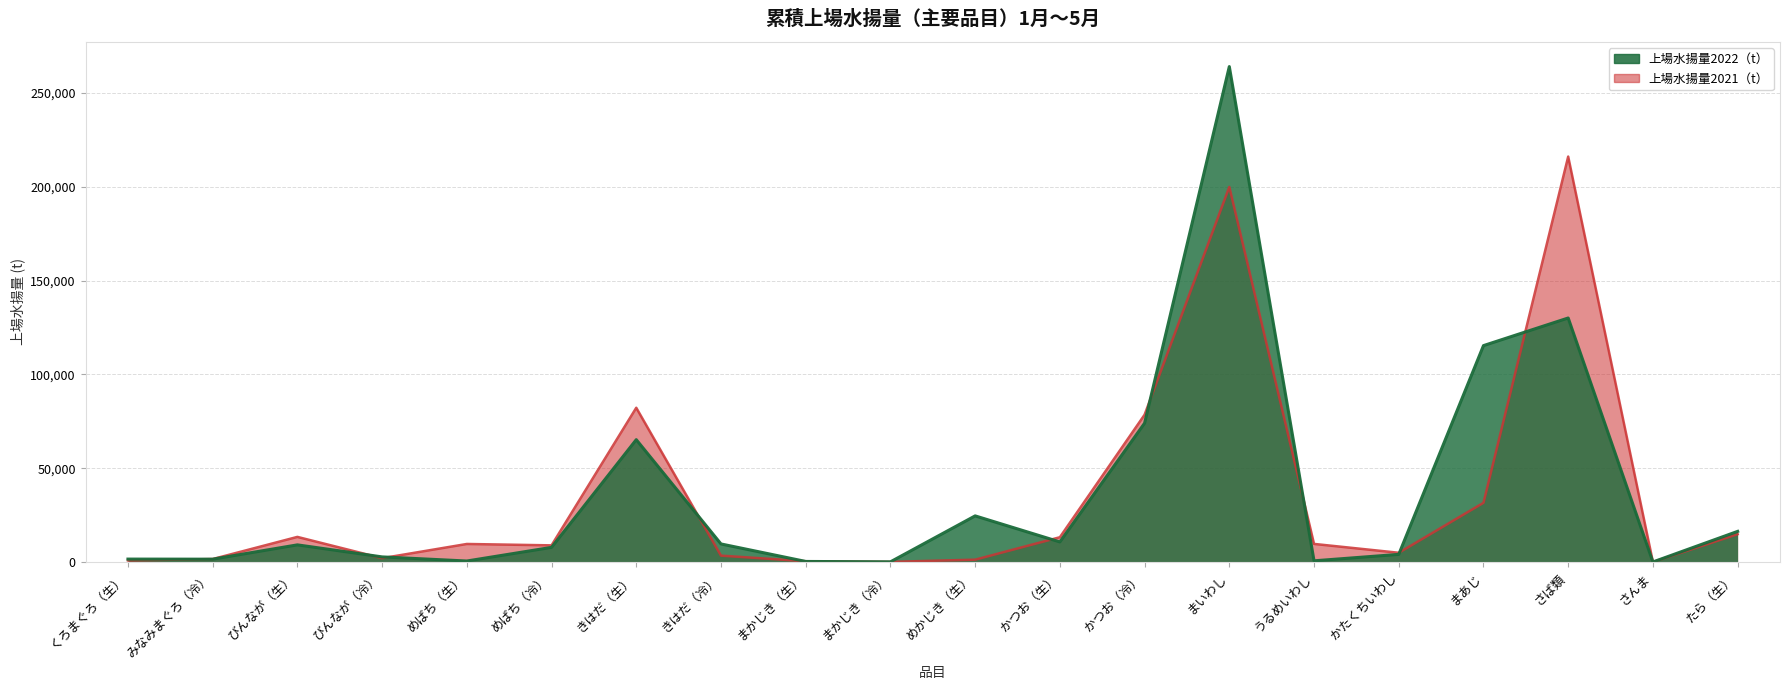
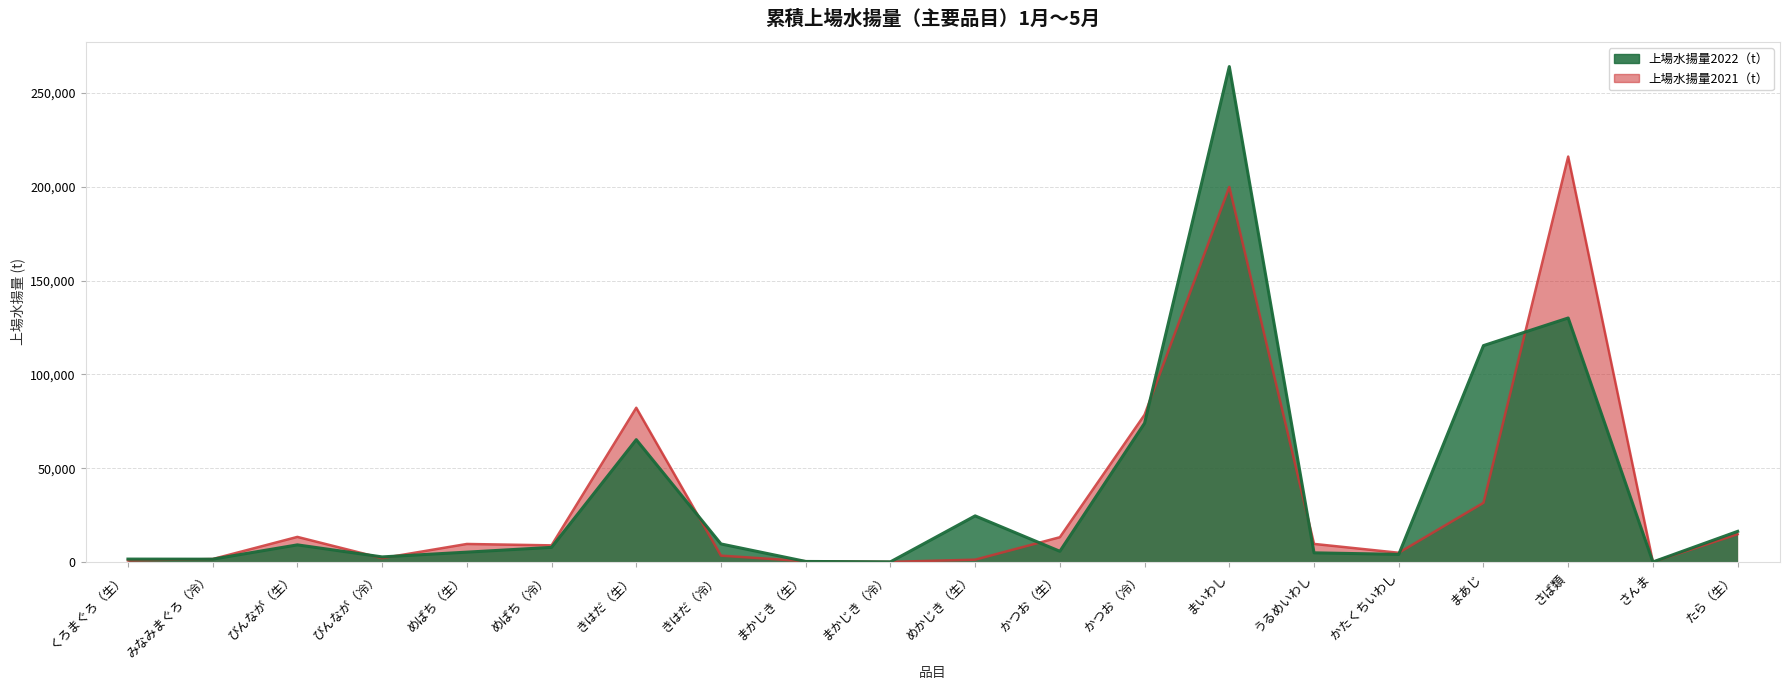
  {
    "上場水揚量2021（t）": {
      "びんなが（生）": "13,000",
      "めばち（生）": "10,000",
      "きはだ（生）": "82,000",
      "きはだ（冷）": "3,000",
      "めかじき（生）": "1,000",
      "かつお（生）": "13,000",
      "かつお（冷）": "79,000",
      "まいわし": "200,000",
      "うるめいわし": "10,000",
      "まあじ": "32,000",
      "さば類": "216,000",
      "たら（生）": "15,000"
    },
    "上場水揚量2022（t）": {
      "びんなが（生）": "9,000",
-     "めばち（生）": "1,000",
+     "めばち（生）": "5,000",
      "きはだ（生）": "65,000",
      "きはだ（冷）": "10,000",
      "めかじき（生）": "25,000",
-     "かつお（生）": "11,000",
+     "かつお（生）": "6,000",
      "かつお（冷）": "74,000",
      "まいわし": "264,000",
-     "うるめいわし": "1,000",
+     "うるめいわし": "5,000",
      "まあじ": "115,000",
      "さば類": "130,000",
      "たら（生）": "16,000"
    }
  }
